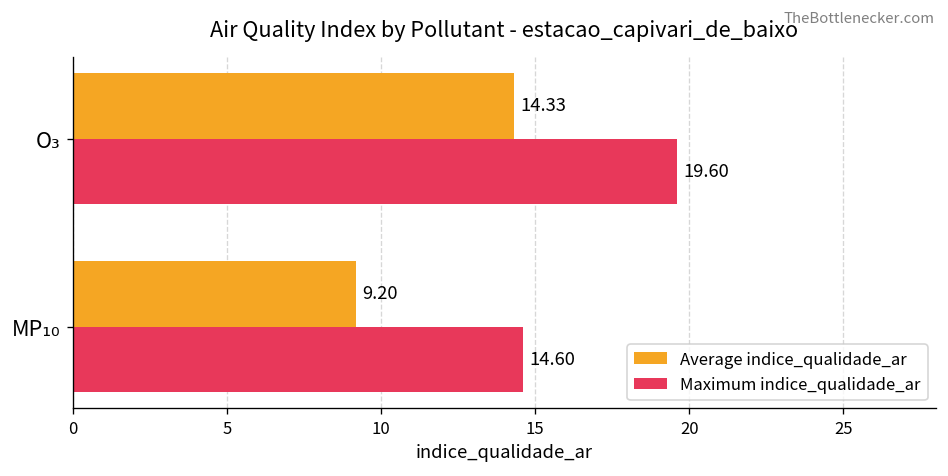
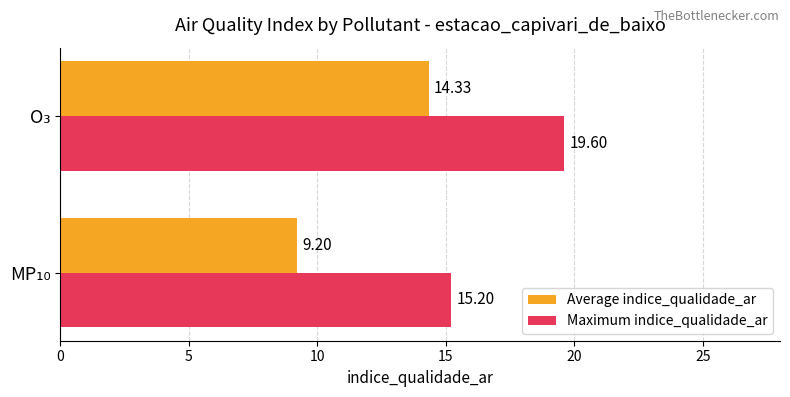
  {
    "Average indice_qualidade_ar": {
      "O₃": 14.33,
      "MP₁₀": 9.20
    },
    "Maximum indice_qualidade_ar": {
      "O₃": 19.60,
-     "MP₁₀": 14.60
+     "MP₁₀": 15.20
    }
  }
